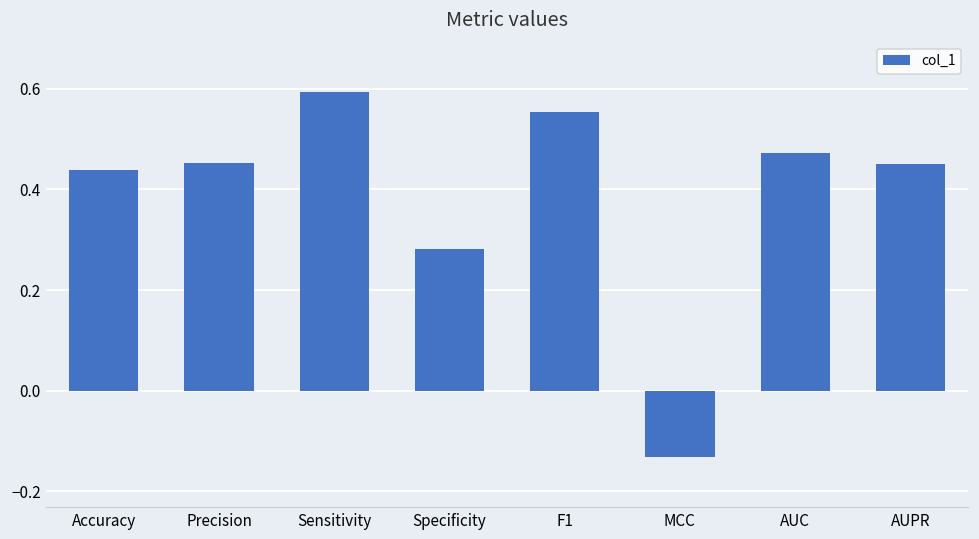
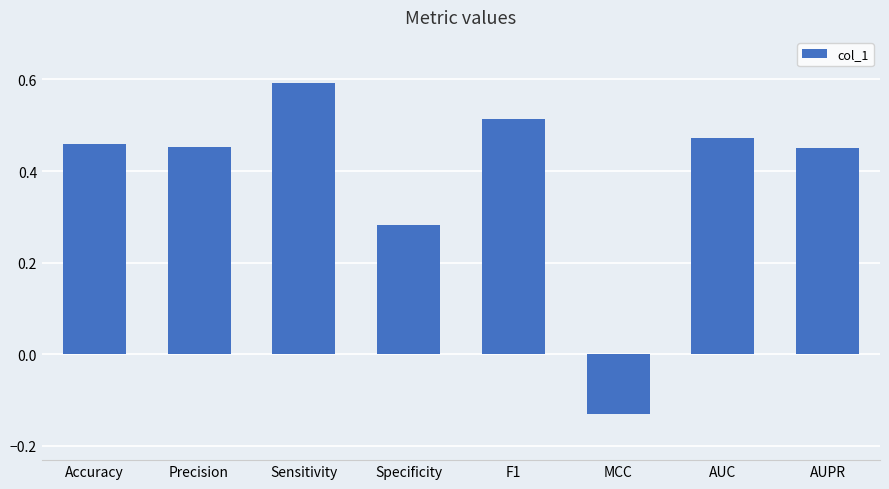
  {
-   "Accuracy": 0.44,
+   "Accuracy": 0.46,
    "Precision": 0.45,
    "Sensitivity": 0.59,
    "Specificity": 0.28,
-   "F1": 0.55,
+   "F1": 0.51,
    "MCC": -0.13,
    "AUC": 0.47,
    "AUPR": 0.45
  }
